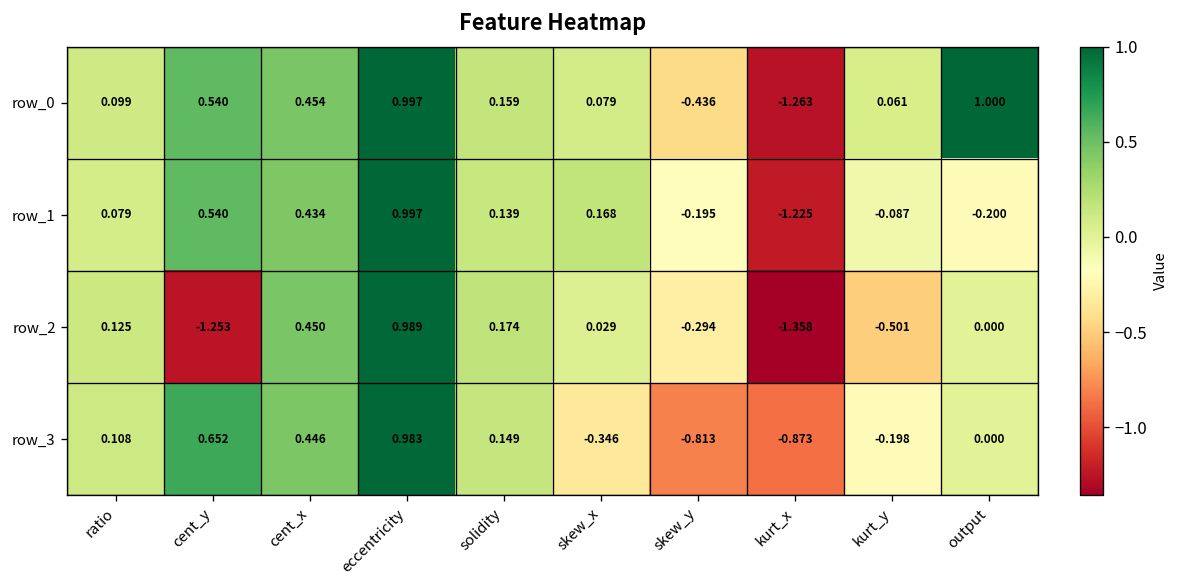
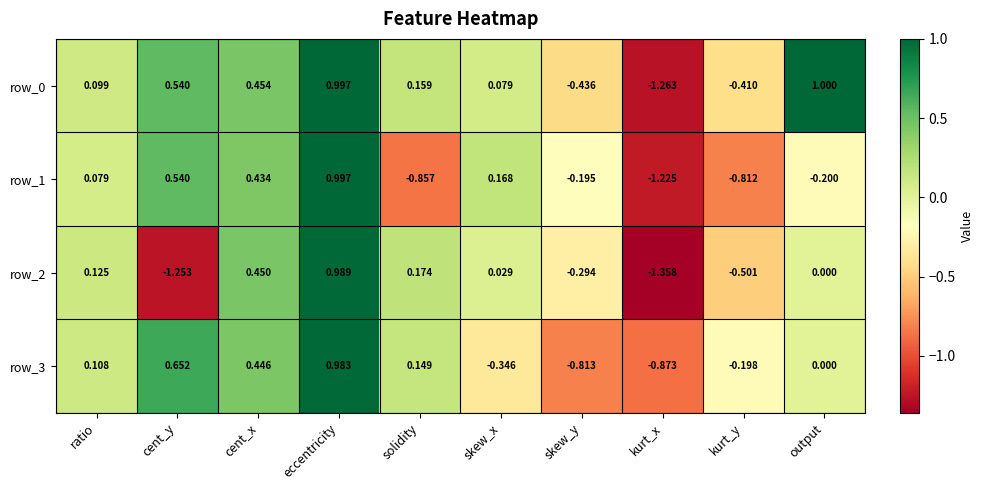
  {
    "row_0": {
      "ratio": 0.099,
      "cent_y": 0.540,
      "cent_x": 0.454,
      "eccentricity": 0.997,
      "solidity": 0.159,
      "skew_x": 0.079,
      "skew_y": -0.436,
      "kurt_x": -1.263,
-     "kurt_y": 0.061,
+     "kurt_y": -0.410,
      "output": 1.000
    },
    "row_1": {
      "ratio": 0.079,
      "cent_y": 0.540,
      "cent_x": 0.434,
      "eccentricity": 0.997,
-     "solidity": 0.139,
+     "solidity": -0.857,
      "skew_x": 0.168,
      "skew_y": -0.195,
      "kurt_x": -1.225,
-     "kurt_y": -0.087,
+     "kurt_y": -0.812,
      "output": -0.200
    },
    "row_2": {
      "ratio": 0.125,
      "cent_y": -1.253,
      "cent_x": 0.450,
      "eccentricity": 0.989,
      "solidity": 0.174,
      "skew_x": 0.029,
      "skew_y": -0.294,
      "kurt_x": -1.358,
      "kurt_y": -0.501,
      "output": 0.000
    },
    "row_3": {
      "ratio": 0.108,
      "cent_y": 0.652,
      "cent_x": 0.446,
      "eccentricity": 0.983,
      "solidity": 0.149,
      "skew_x": -0.346,
      "skew_y": -0.813,
      "kurt_x": -0.873,
      "kurt_y": -0.198,
      "output": 0.000
    }
  }
